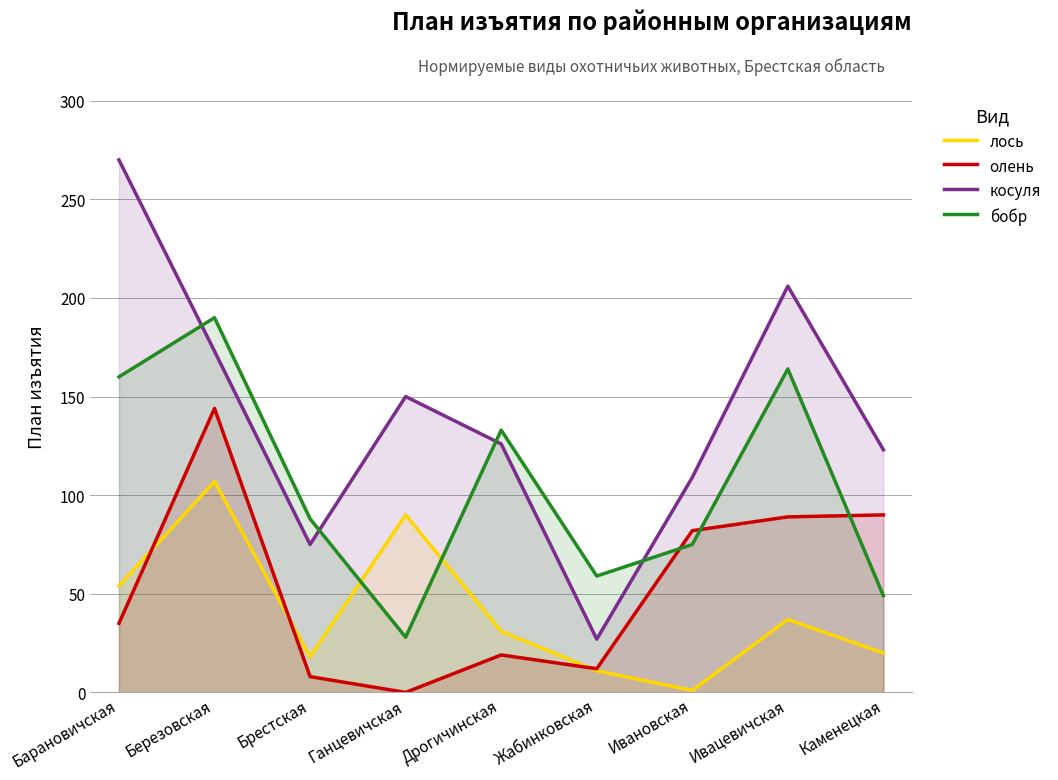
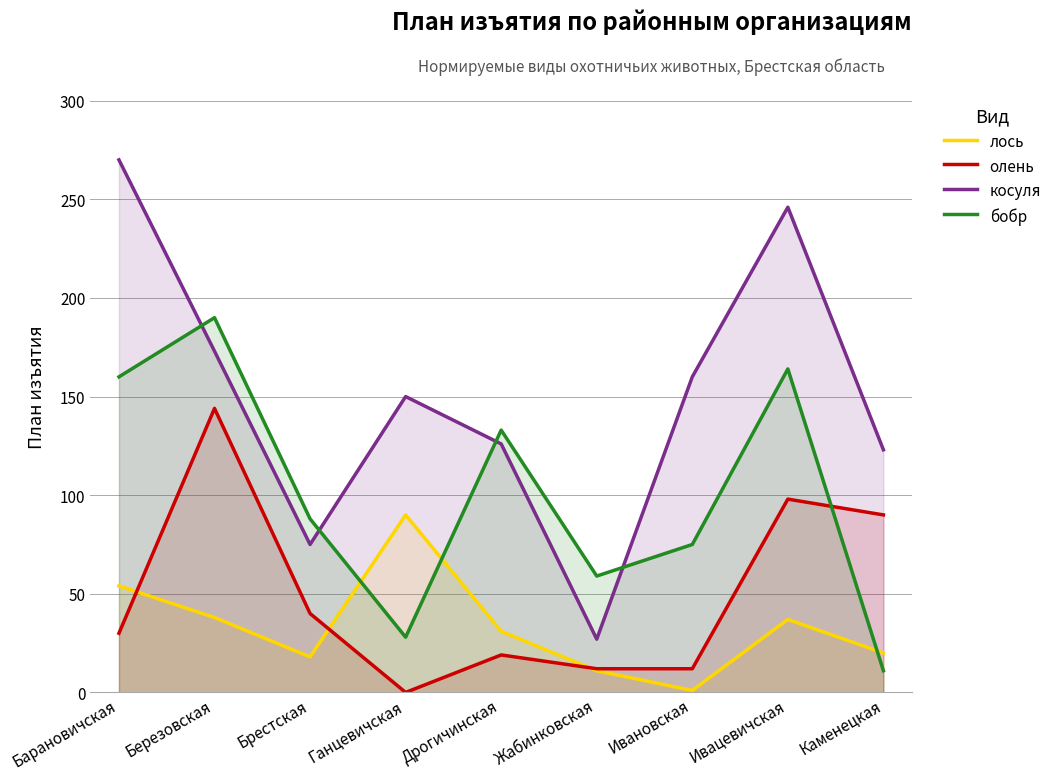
  {
    "лось": {
      "Барановичская": 54,
-     "Березовская": 107,
+     "Березовская": 38,
      "Брестская": 18,
      "Ганцевичская": 90,
      "Дрогичинская": 31,
      "Ивановская": 1,
      "Ивацевичская": 37,
      "Каменецкая": 20
    },
    "олень": {
-     "Барановичская": 35,
+     "Барановичская": 30,
      "Березовская": 144,
-     "Брестская": 8,
+     "Брестская": 40,
      "Ганцевичская": 0,
      "Дрогичинская": 19,
-     "Ивановская": 82,
-     "Ивацевичская": 89,
+     "Ивановская": 12,
+     "Ивацевичская": 98,
      "Каменецкая": 90
    },
    "косуля": {
      "Барановичская": 270,
      "Березовская": 173,
      "Брестская": 75,
      "Ганцевичская": 150,
      "Дрогичинская": 126,
      "Жабинковская": 27,
-     "Ивановская": 109,
-     "Ивацевичская": 206,
+     "Ивановская": 160,
+     "Ивацевичская": 246,
      "Каменецкая": 123
    },
    "бобр": {
      "Барановичская": 160,
      "Березовская": 190,
      "Брестская": 88,
      "Ганцевичская": 28,
      "Дрогичинская": 133,
      "Жабинковская": 59,
      "Ивановская": 75,
      "Ивацевичская": 164,
-     "Каменецкая": 49
+     "Каменецкая": 11
    }
  }
